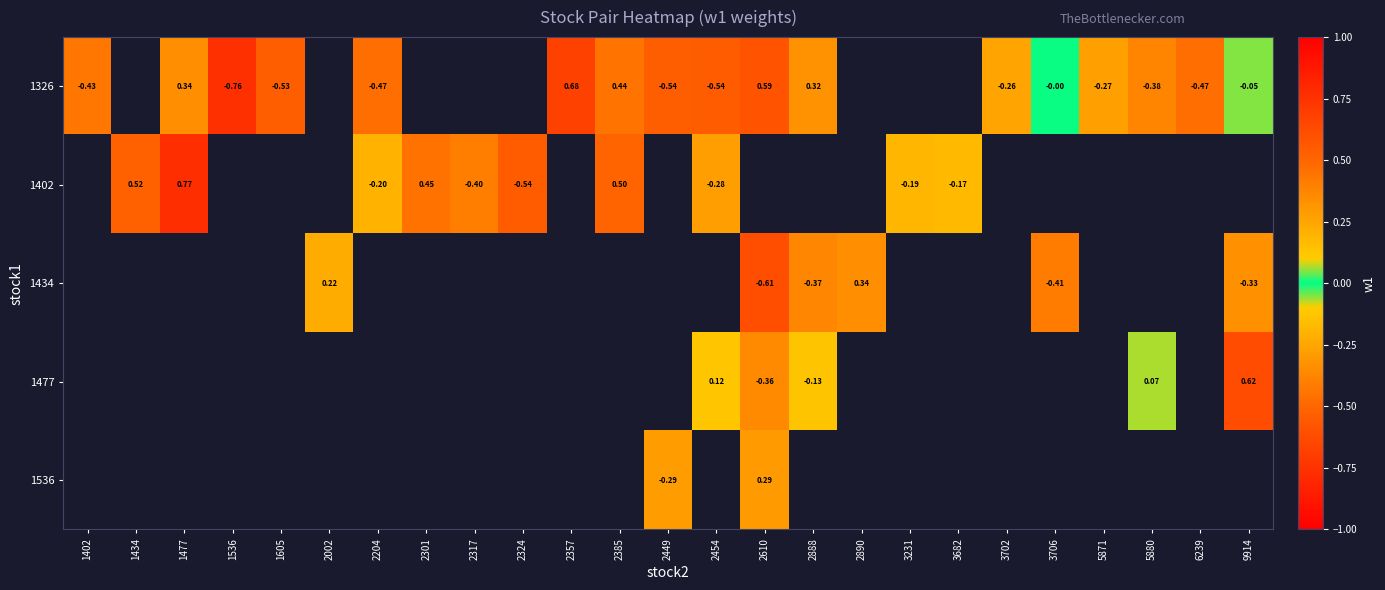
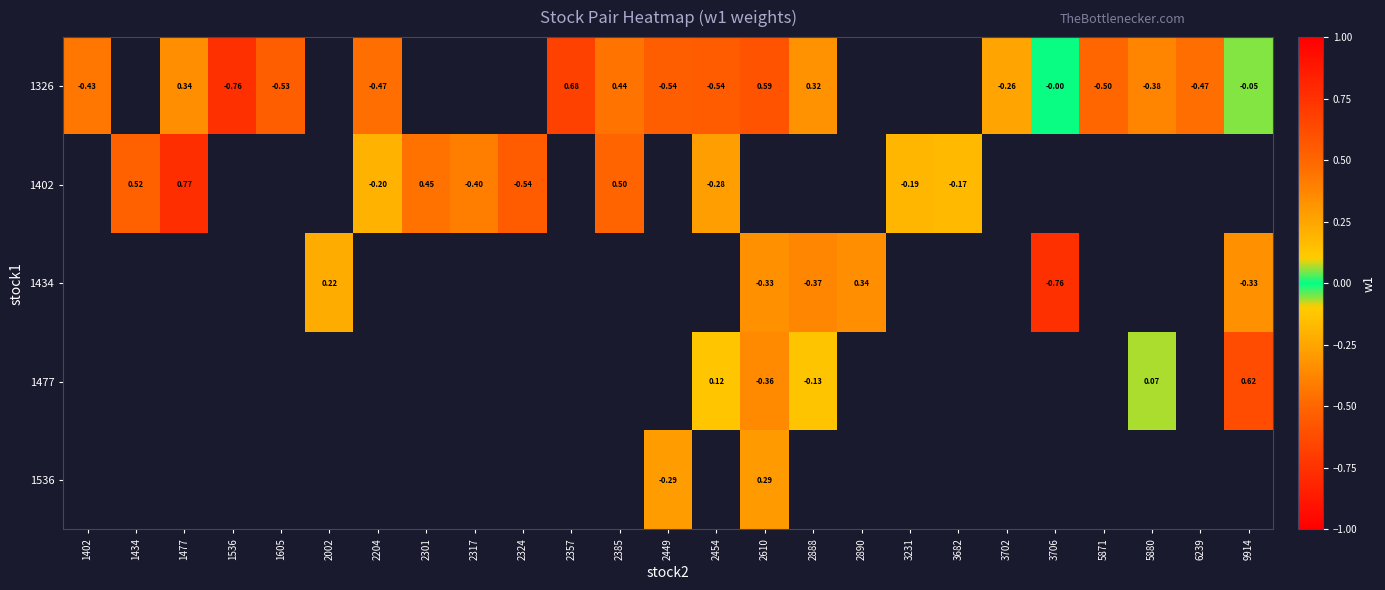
  {
    "1326": {
      "1402": -0.43,
      "1477": 0.34,
      "1536": -0.76,
      "1605": -0.53,
      "2204": -0.47,
      "2357": 0.68,
      "2385": 0.44,
      "2449": -0.54,
      "2454": -0.54,
      "2610": 0.59,
      "2888": 0.32,
      "3702": -0.26,
      "3706": -0.00,
-     "5871": -0.27,
+     "5871": -0.50,
      "5880": -0.38,
      "6239": -0.47,
      "9914": -0.05
    },
    "1402": {
      "1434": 0.52,
      "1477": 0.77,
      "2204": -0.20,
      "2301": 0.45,
      "2317": -0.40,
      "2324": -0.54,
      "2385": 0.50,
      "2454": -0.28,
      "3231": -0.19,
      "3682": -0.17
    },
    "1434": {
      "2002": 0.22,
-     "2610": -0.61,
+     "2610": -0.33,
      "2888": -0.37,
      "2890": 0.34,
-     "3706": -0.41,
+     "3706": -0.76,
      "9914": -0.33
    },
    "1477": {
      "2454": 0.12,
      "2610": -0.36,
      "2888": -0.13,
      "5880": 0.07,
      "9914": 0.62
    },
    "1536": {
      "2449": -0.29,
      "2610": 0.29
    }
  }
